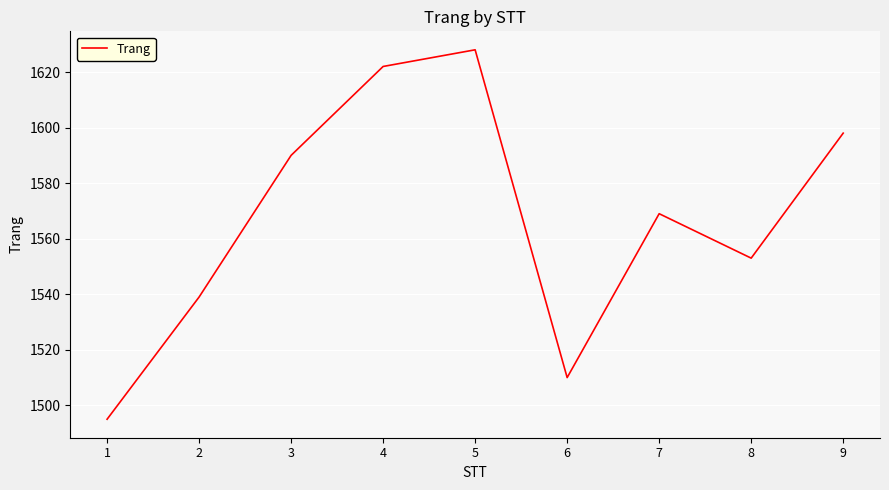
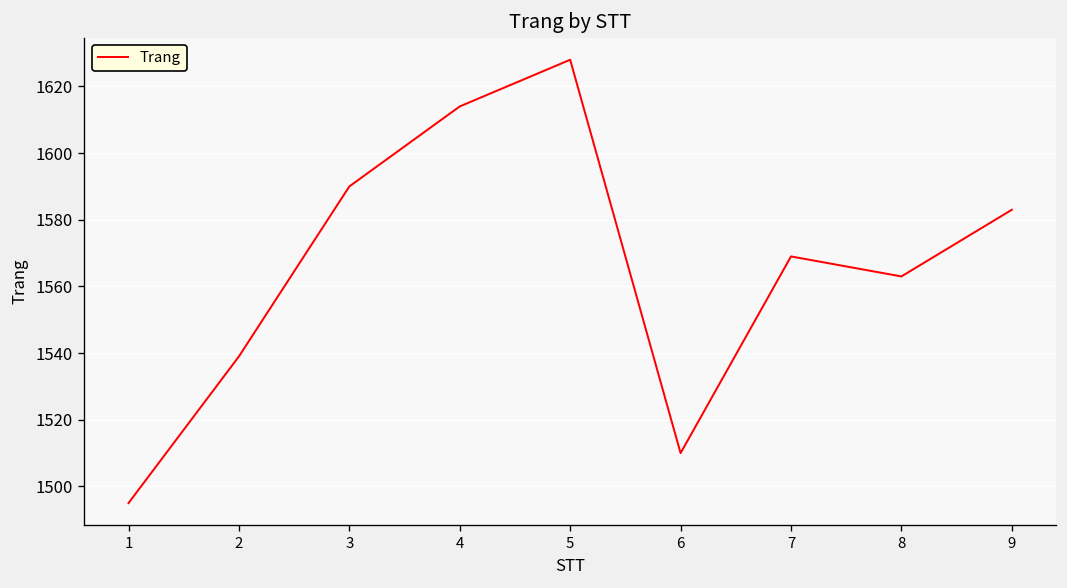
  {
    "1": 1495,
    "2": 1539,
    "3": 1590,
-   "4": 1622,
+   "4": 1614,
    "5": 1628,
    "6": 1510,
    "7": 1569,
-   "8": 1553,
-   "9": 1598
+   "8": 1563,
+   "9": 1583
  }
